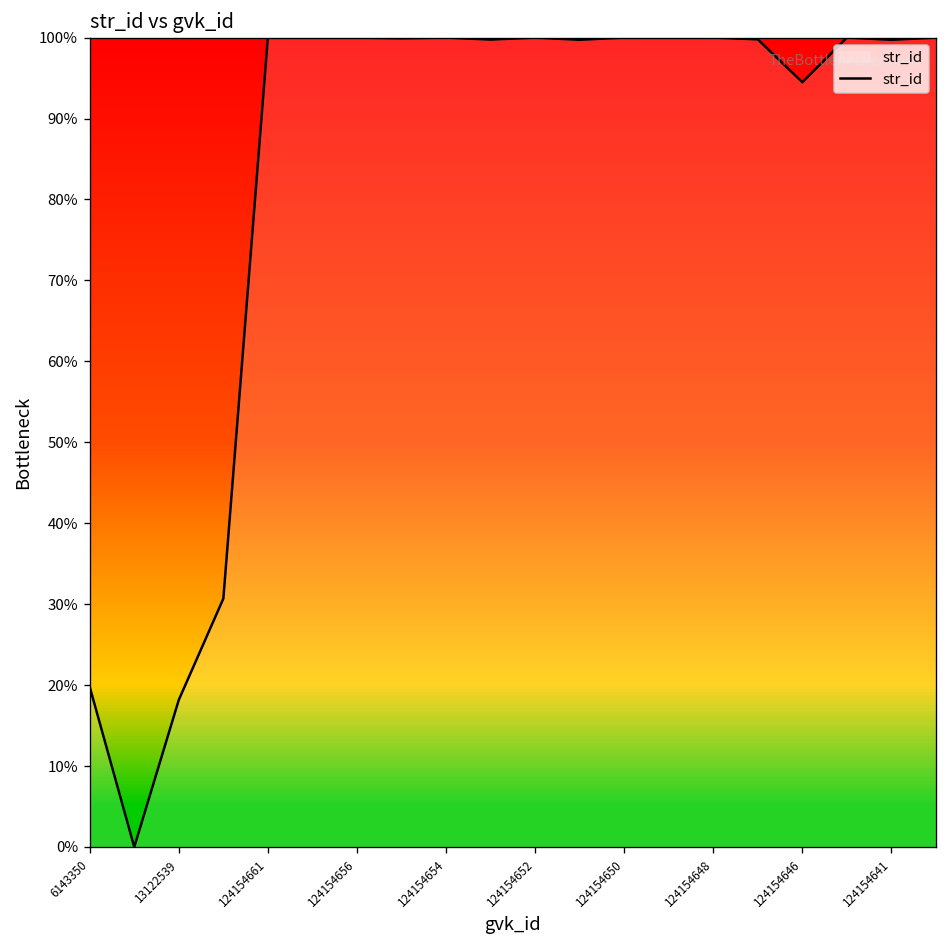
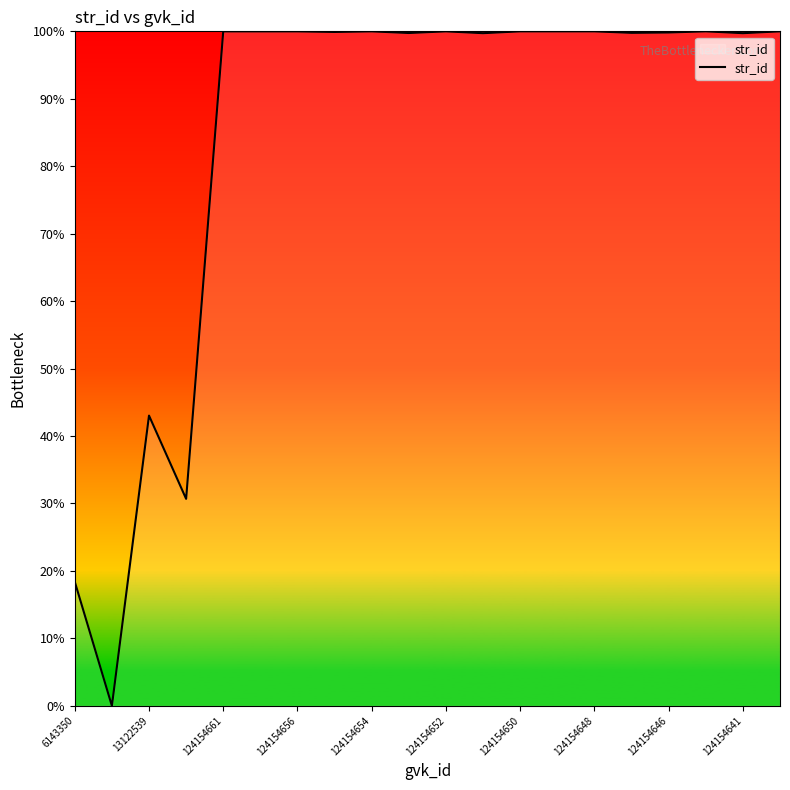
  {
-   "6143350": "20%",
-   "13122539": "18%",
+   "6143350": "18%",
+   "13122539": "43%",
    "124154661": "100%",
    "124154656": "100%",
    "124154654": "100%",
    "124154652": "100%",
    "124154650": "100%",
    "124154648": "100%",
-   "124154646": "94%",
+   "124154646": "100%",
    "124154641": "100%"
  }
